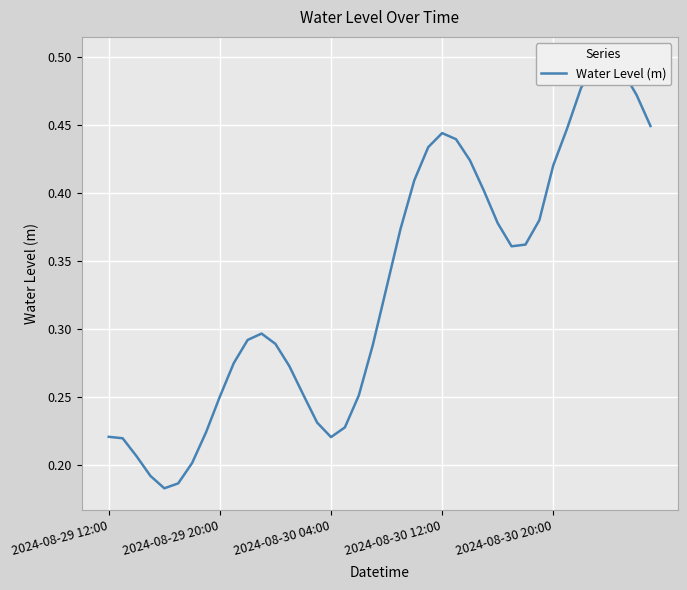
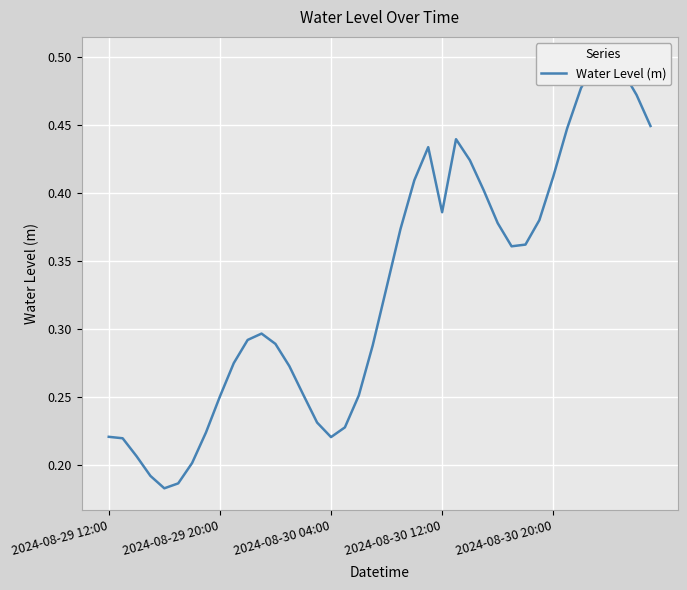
  {
    "2024-08-29 12:00": 0.221,
    "2024-08-29 20:00": 0.250,
    "2024-08-30 04:00": 0.221,
-   "2024-08-30 12:00": 0.444,
-   "2024-08-30 20:00": 0.420
+   "2024-08-30 12:00": 0.386,
+   "2024-08-30 20:00": 0.412
  }
